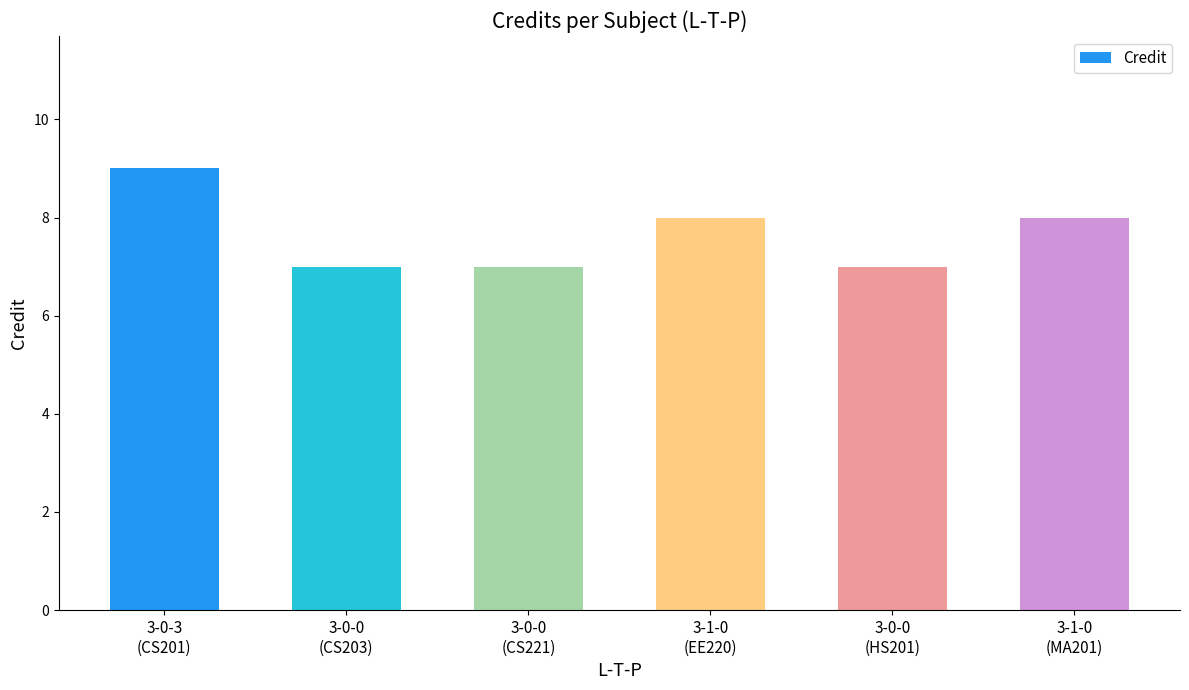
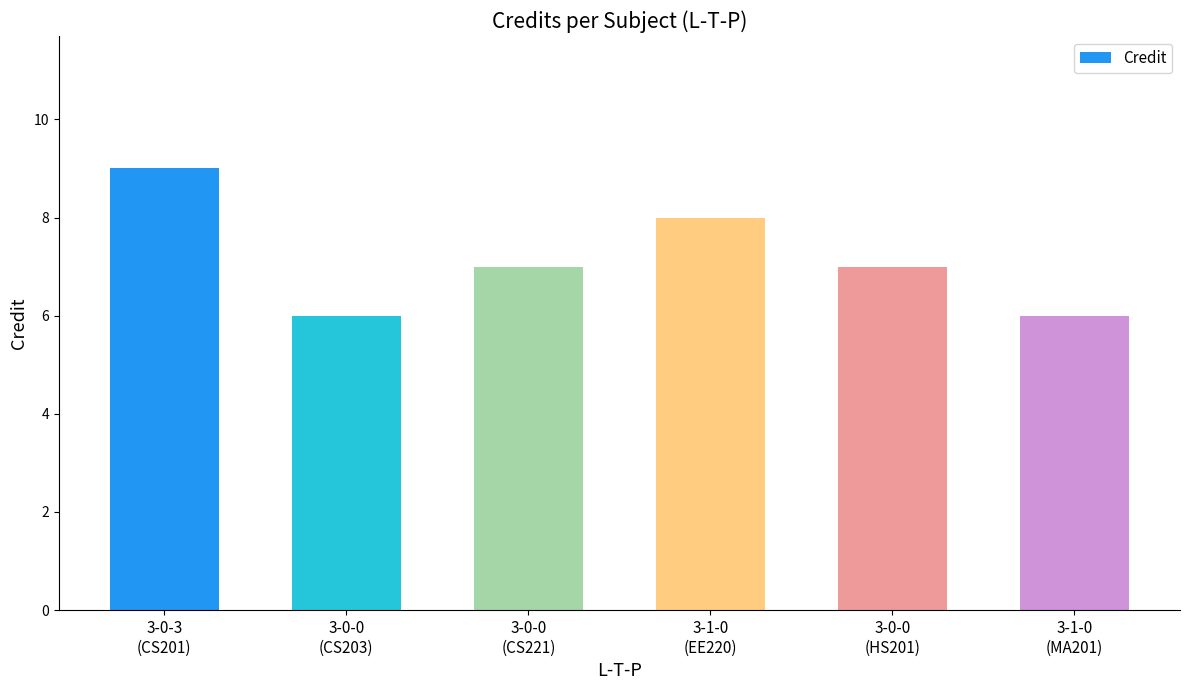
  {
    "3-0-3 (CS201)": 9,
-   "3-0-0 (CS203)": 7,
+   "3-0-0 (CS203)": 6,
    "3-0-0 (CS221)": 7,
    "3-1-0 (EE220)": 8,
    "3-0-0 (HS201)": 7,
-   "3-1-0 (MA201)": 8
+   "3-1-0 (MA201)": 6
  }
